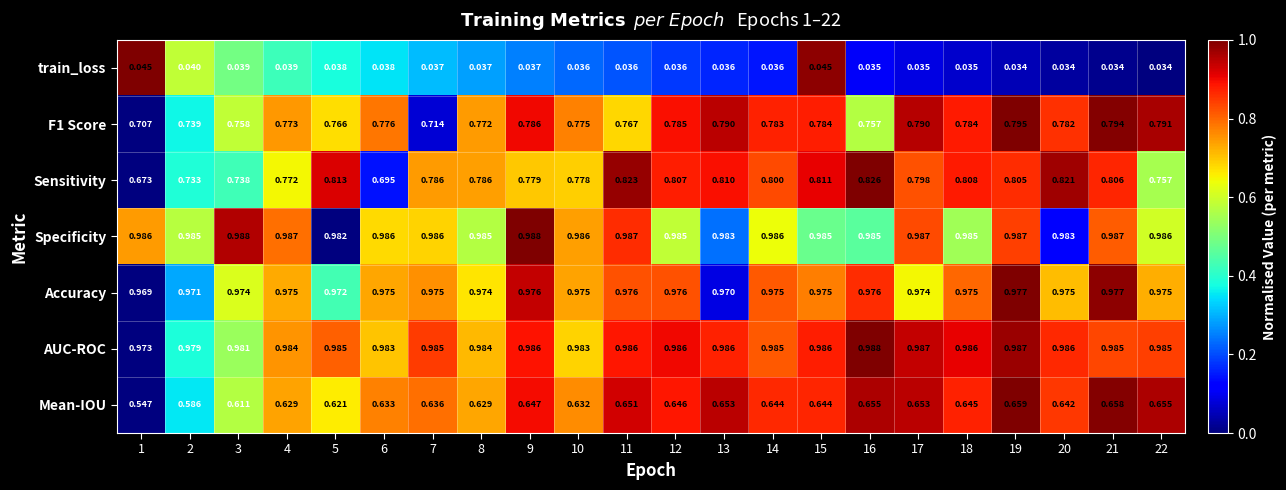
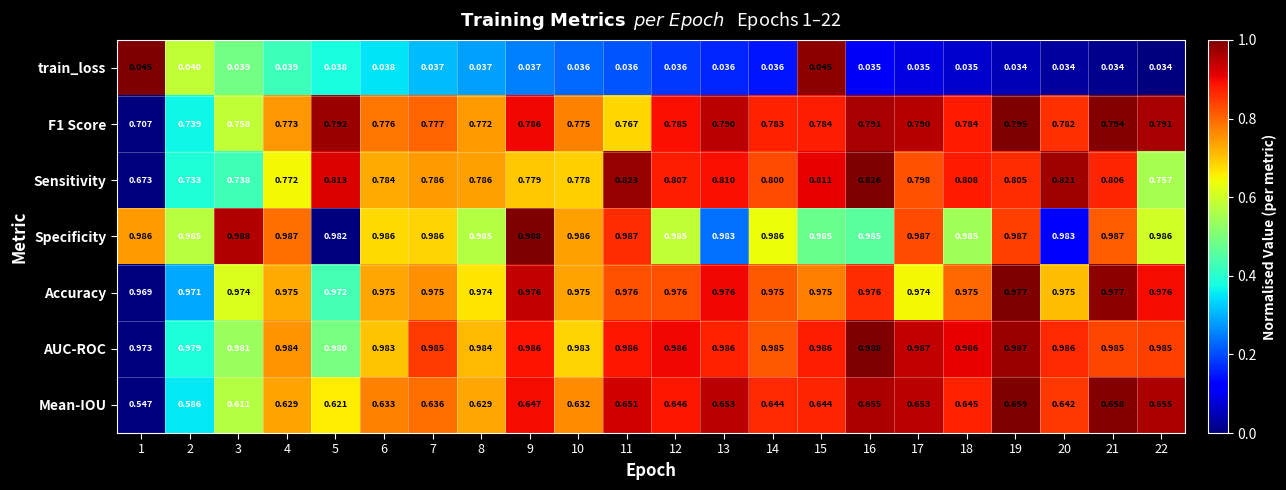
  {
    "train_loss": {
      "1": 0.045,
      "2": 0.040,
      "3": 0.039,
      "4": 0.039,
      "5": 0.038,
      "6": 0.038,
      "7": 0.037,
      "8": 0.037,
      "9": 0.037,
      "10": 0.036,
      "11": 0.036,
      "12": 0.036,
      "13": 0.036,
      "14": 0.036,
      "15": 0.045,
      "16": 0.035,
      "17": 0.035,
      "18": 0.035,
      "19": 0.034,
      "20": 0.034,
      "21": 0.034,
      "22": 0.034
    },
    "F1 Score": {
      "1": 0.707,
      "2": 0.739,
      "3": 0.758,
      "4": 0.773,
-     "5": 0.766,
+     "5": 0.792,
      "6": 0.776,
-     "7": 0.714,
+     "7": 0.777,
      "8": 0.772,
      "9": 0.786,
      "10": 0.775,
      "11": 0.767,
      "12": 0.785,
      "13": 0.790,
      "14": 0.783,
      "15": 0.784,
-     "16": 0.757,
+     "16": 0.791,
      "17": 0.790,
      "18": 0.784,
      "19": 0.795,
      "20": 0.782,
      "21": 0.794,
      "22": 0.791
    },
    "Sensitivity": {
      "1": 0.673,
      "2": 0.733,
      "3": 0.738,
      "4": 0.772,
      "5": 0.813,
-     "6": 0.695,
+     "6": 0.784,
      "7": 0.786,
      "8": 0.786,
      "9": 0.779,
      "10": 0.778,
      "11": 0.823,
      "12": 0.807,
      "13": 0.810,
      "14": 0.800,
      "15": 0.811,
      "16": 0.826,
      "17": 0.798,
      "18": 0.808,
      "19": 0.805,
      "20": 0.821,
      "21": 0.806,
      "22": 0.757
    },
    "Specificity": {
      "1": 0.986,
      "2": 0.985,
      "3": 0.988,
      "4": 0.987,
      "5": 0.982,
      "6": 0.986,
      "7": 0.986,
      "8": 0.985,
      "9": 0.988,
      "10": 0.986,
      "11": 0.987,
      "12": 0.985,
      "13": 0.983,
      "14": 0.986,
      "15": 0.985,
      "16": 0.985,
      "17": 0.987,
      "18": 0.985,
      "19": 0.987,
      "20": 0.983,
      "21": 0.987,
      "22": 0.986
    },
    "Accuracy": {
      "1": 0.969,
      "2": 0.971,
      "3": 0.974,
      "4": 0.975,
      "5": 0.972,
      "6": 0.975,
      "7": 0.975,
      "8": 0.974,
      "9": 0.976,
      "10": 0.975,
      "11": 0.976,
      "12": 0.976,
-     "13": 0.970,
+     "13": 0.976,
      "14": 0.975,
      "15": 0.975,
      "16": 0.976,
      "17": 0.974,
      "18": 0.975,
      "19": 0.977,
      "20": 0.975,
      "21": 0.977,
-     "22": 0.975
+     "22": 0.976
    },
    "AUC-ROC": {
      "1": 0.973,
      "2": 0.979,
      "3": 0.981,
      "4": 0.984,
-     "5": 0.985,
+     "5": 0.980,
      "6": 0.983,
      "7": 0.985,
      "8": 0.984,
      "9": 0.986,
      "10": 0.983,
      "11": 0.986,
      "12": 0.986,
      "13": 0.986,
      "14": 0.985,
      "15": 0.986,
      "16": 0.988,
      "17": 0.987,
      "18": 0.986,
      "19": 0.987,
      "20": 0.986,
      "21": 0.985,
      "22": 0.985
    },
    "Mean-IOU": {
      "1": 0.547,
      "2": 0.586,
      "3": 0.611,
      "4": 0.629,
      "5": 0.621,
      "6": 0.633,
      "7": 0.636,
      "8": 0.629,
      "9": 0.647,
      "10": 0.632,
      "11": 0.651,
      "12": 0.646,
      "13": 0.653,
      "14": 0.644,
      "15": 0.644,
      "16": 0.655,
      "17": 0.653,
      "18": 0.645,
      "19": 0.659,
      "20": 0.642,
      "21": 0.658,
      "22": 0.655
    }
  }
